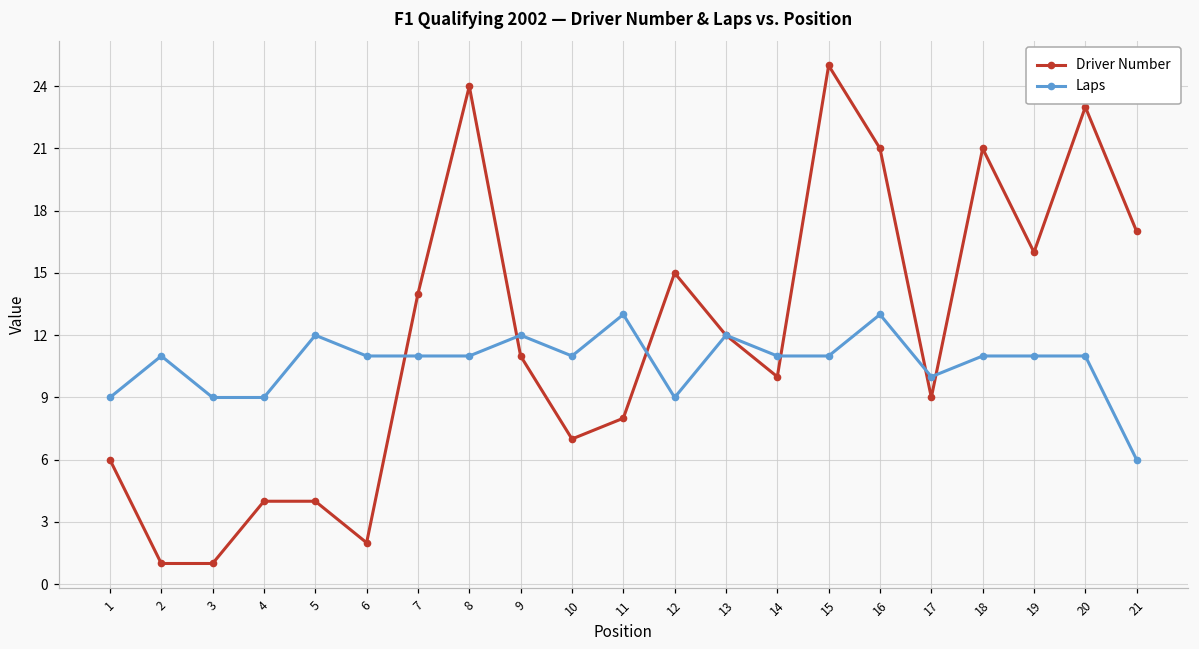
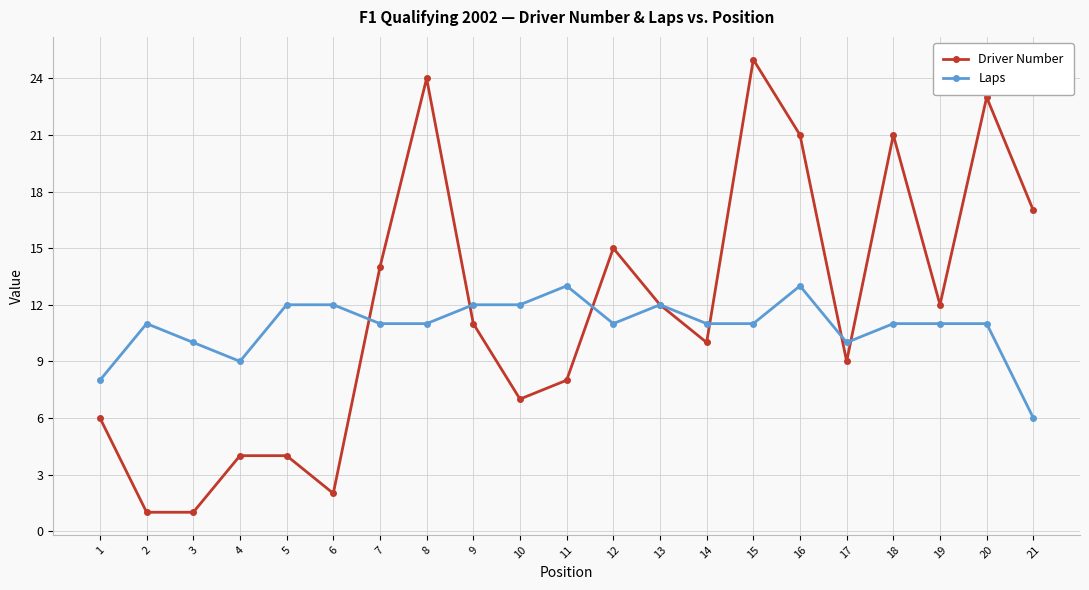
  {
    "Driver Number": {
      "1": 6,
      "2": 1,
      "3": 1,
      "4": 4,
      "5": 4,
      "6": 2,
      "7": 14,
      "8": 24,
      "9": 11,
      "10": 7,
      "11": 8,
      "12": 15,
      "14": 10,
      "15": 25,
      "16": 21,
      "17": 9,
      "18": 21,
-     "19": 16,
+     "19": 12,
      "20": 23,
      "21": 17
    },
    "Laps": {
-     "1": 9,
+     "1": 8,
      "2": 11,
-     "3": 9,
+     "3": 10,
      "4": 9,
      "5": 12,
-     "6": 11,
+     "6": 12,
      "7": 11,
      "8": 11,
      "9": 12,
-     "10": 11,
+     "10": 12,
      "11": 13,
-     "12": 9,
+     "12": 11,
      "14": 11,
      "15": 11,
      "16": 13,
      "17": 10,
      "18": 11,
      "19": 11,
      "20": 11,
      "21": 6
    }
  }
